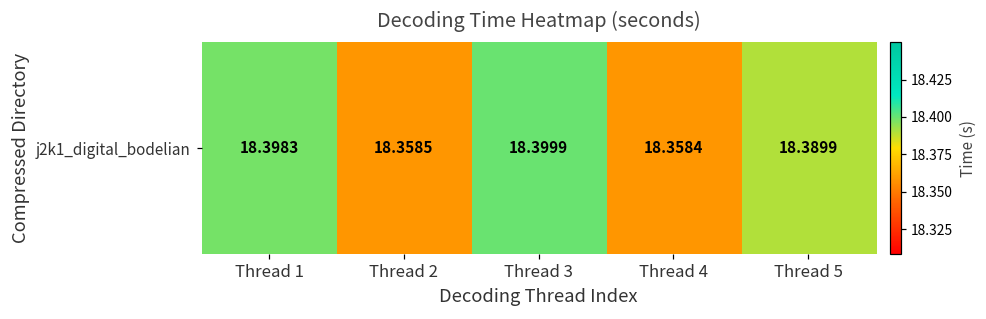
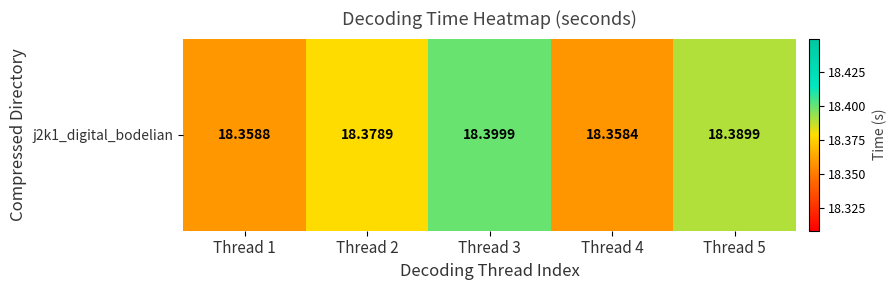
  {
    "j2k1_digital_bodelian": {
-     "Thread 1": 18.3983,
-     "Thread 2": 18.3585,
+     "Thread 1": 18.3588,
+     "Thread 2": 18.3789,
      "Thread 3": 18.3999,
      "Thread 4": 18.3584,
      "Thread 5": 18.3899
    }
  }
